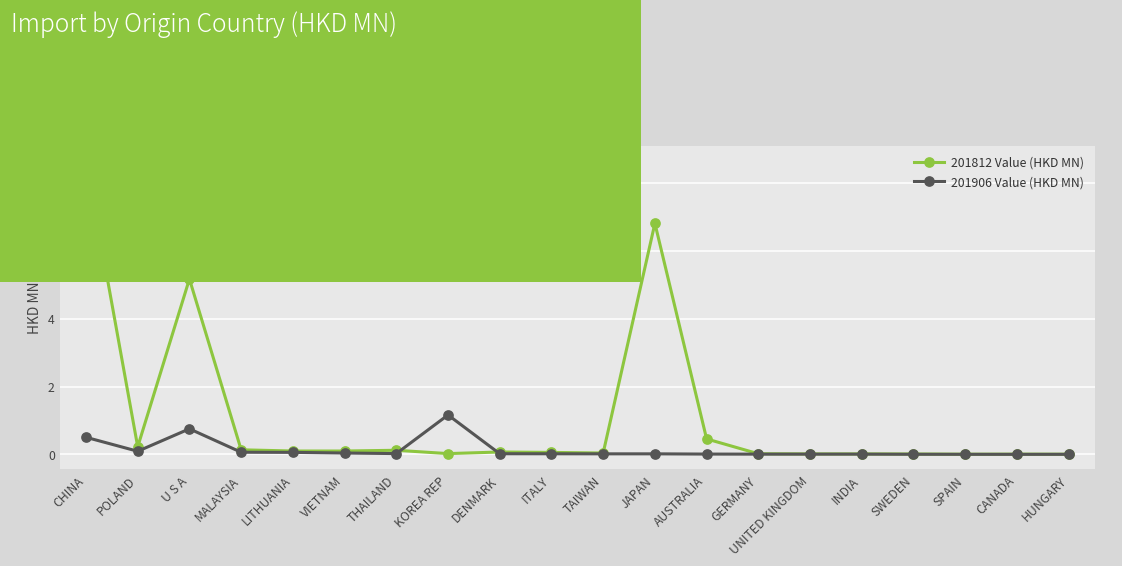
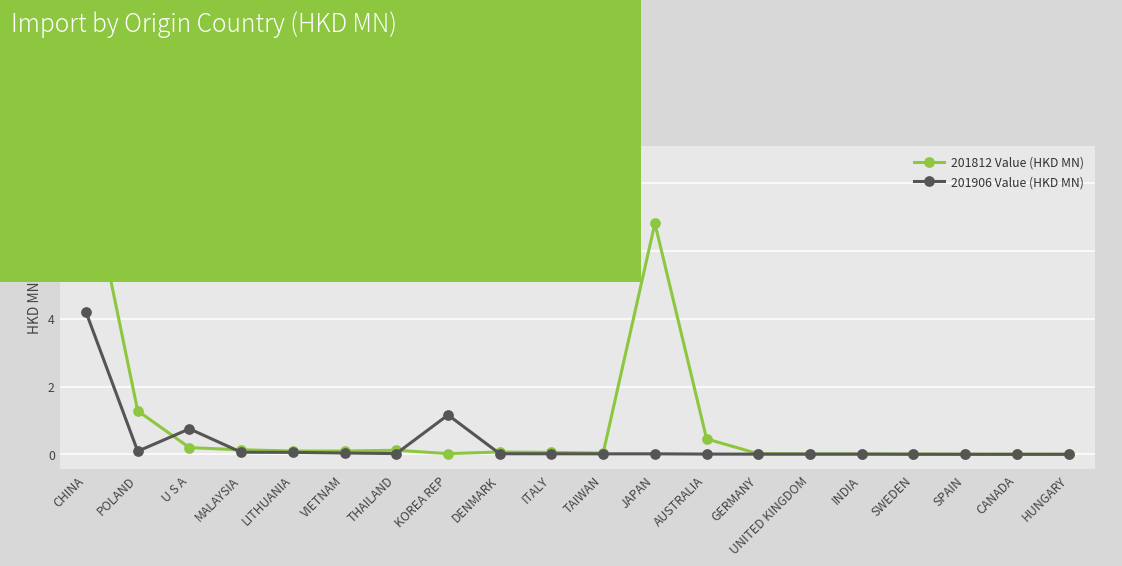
  {
    "201812 Value (HKD MN)": {
      "CHINA": 8.7,
-     "POLAND": 0.2,
-     "U S A": 5.2,
+     "POLAND": 1.3,
+     "U S A": 0.2,
      "THAILAND": 0.1,
      "KOREA REP": 0.0,
      "JAPAN": 6.8,
      "AUSTRALIA": 0.5
    },
    "201906 Value (HKD MN)": {
-     "CHINA": 0.5,
+     "CHINA": 4.2,
      "POLAND": 0.1,
      "U S A": 0.8,
      "THAILAND": 0.0,
      "KOREA REP": 1.2,
      "JAPAN": 0.0,
      "AUSTRALIA": 0.0
    }
  }
